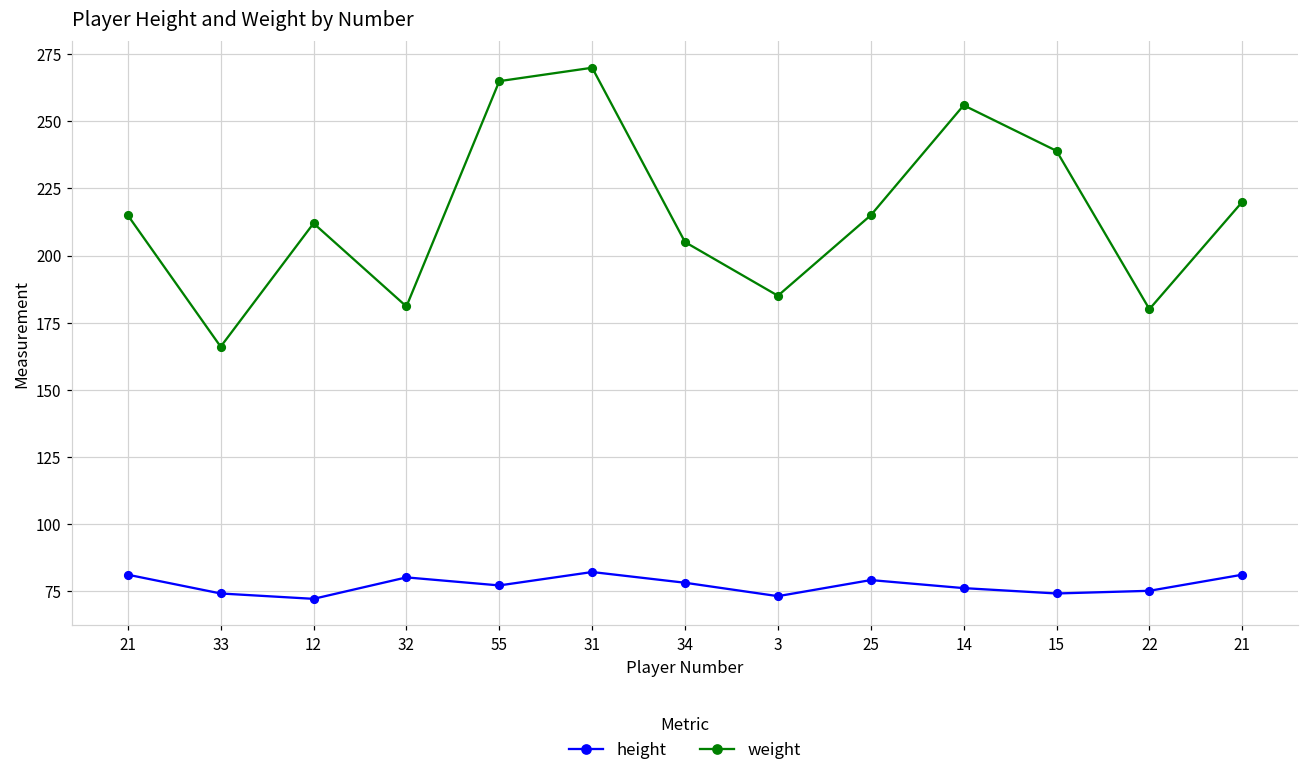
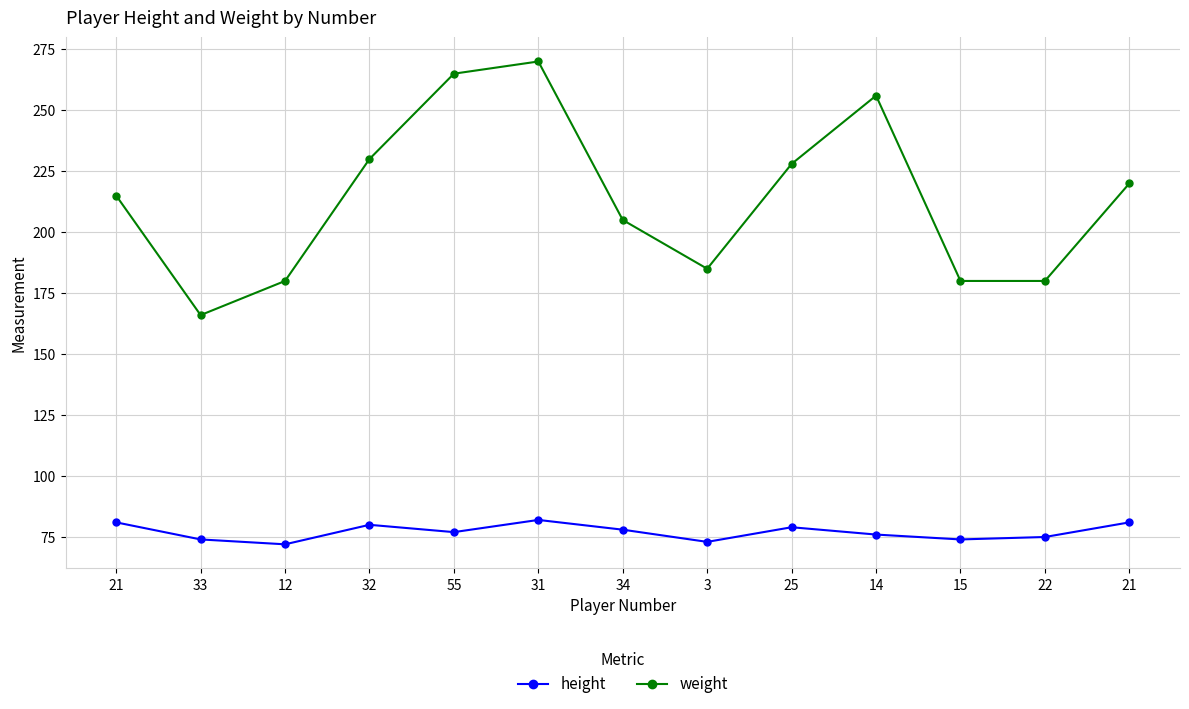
  {
    "height": {
      "33": 74,
      "12": 72,
      "32": 80,
      "55": 77,
      "31": 82,
      "34": 78,
      "3": 73,
      "25": 79,
      "14": 76,
      "15": 74,
      "22": 75
    },
    "weight": {
      "33": 166,
-     "12": 212,
-     "32": 181,
+     "12": 180,
+     "32": 230,
      "55": 265,
      "31": 270,
      "34": 205,
      "3": 185,
-     "25": 215,
+     "25": 228,
      "14": 256,
-     "15": 239,
+     "15": 180,
      "22": 180
    }
  }
